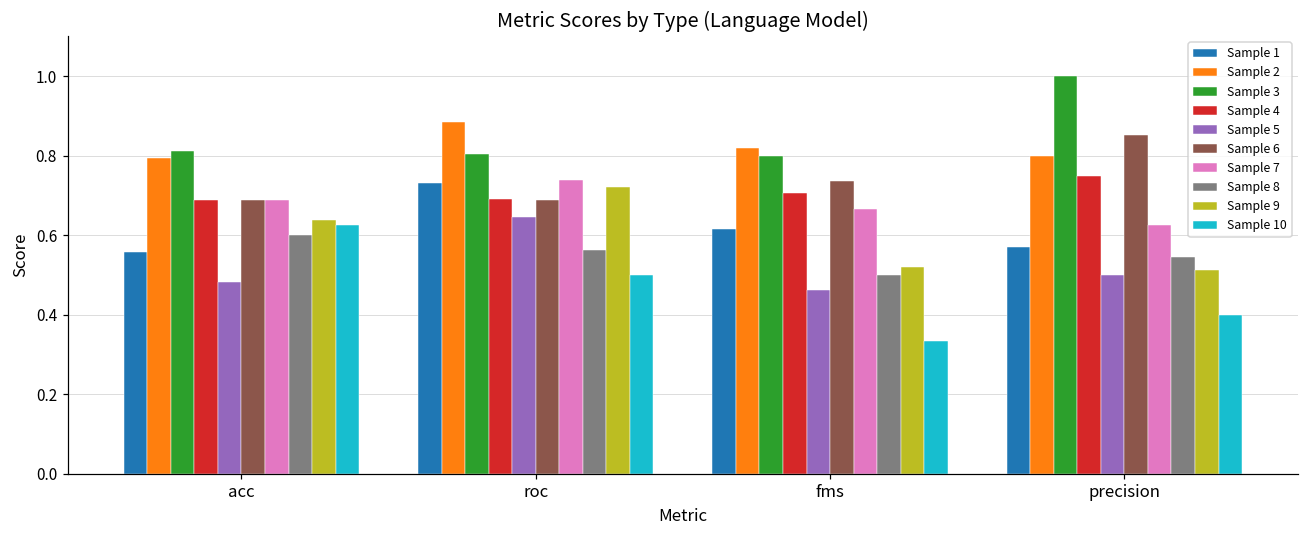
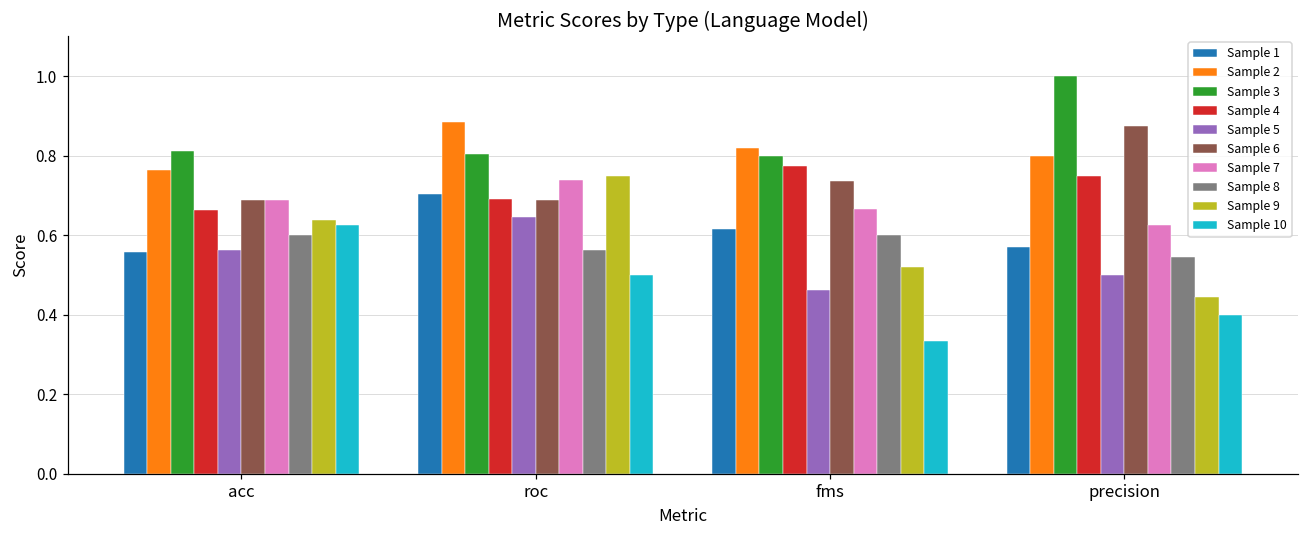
  {
    "Sample 1": {
      "acc": 0.56,
-     "roc": 0.73,
+     "roc": 0.70,
      "fms": 0.62,
      "precision": 0.57
    },
    "Sample 2": {
-     "acc": 0.79,
+     "acc": 0.76,
      "roc": 0.88,
      "fms": 0.82,
      "precision": 0.80
    },
    "Sample 3": {
      "acc": 0.81,
      "roc": 0.81,
      "fms": 0.80,
      "precision": 1.00
    },
    "Sample 4": {
-     "acc": 0.69,
+     "acc": 0.66,
      "roc": 0.69,
-     "fms": 0.71,
+     "fms": 0.77,
      "precision": 0.75
    },
    "Sample 5": {
-     "acc": 0.48,
+     "acc": 0.56,
      "roc": 0.65,
      "fms": 0.46,
      "precision": 0.50
    },
    "Sample 6": {
      "acc": 0.69,
      "roc": 0.69,
      "fms": 0.74,
-     "precision": 0.85
+     "precision": 0.88
    },
    "Sample 7": {
      "acc": 0.69,
      "roc": 0.74,
      "fms": 0.67,
      "precision": 0.63
    },
    "Sample 8": {
      "acc": 0.6,
      "roc": 0.56,
-     "fms": 0.5,
+     "fms": 0.6,
      "precision": 0.55
    },
    "Sample 9": {
      "acc": 0.64,
-     "roc": 0.72,
+     "roc": 0.75,
      "fms": 0.52,
-     "precision": 0.51
+     "precision": 0.44
    },
    "Sample 10": {
      "acc": 0.63,
      "roc": 0.50,
      "fms": 0.33,
      "precision": 0.40
    }
  }
